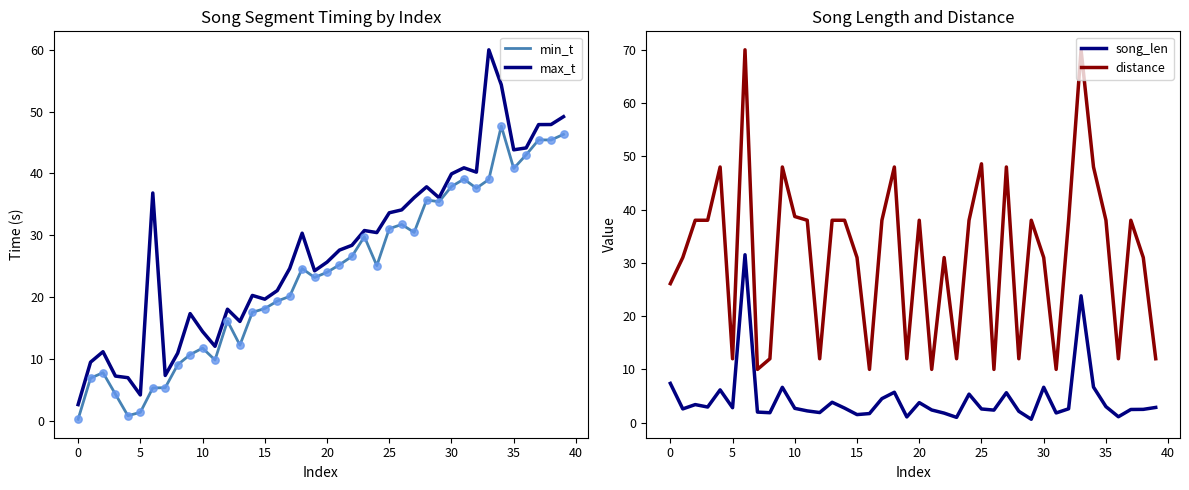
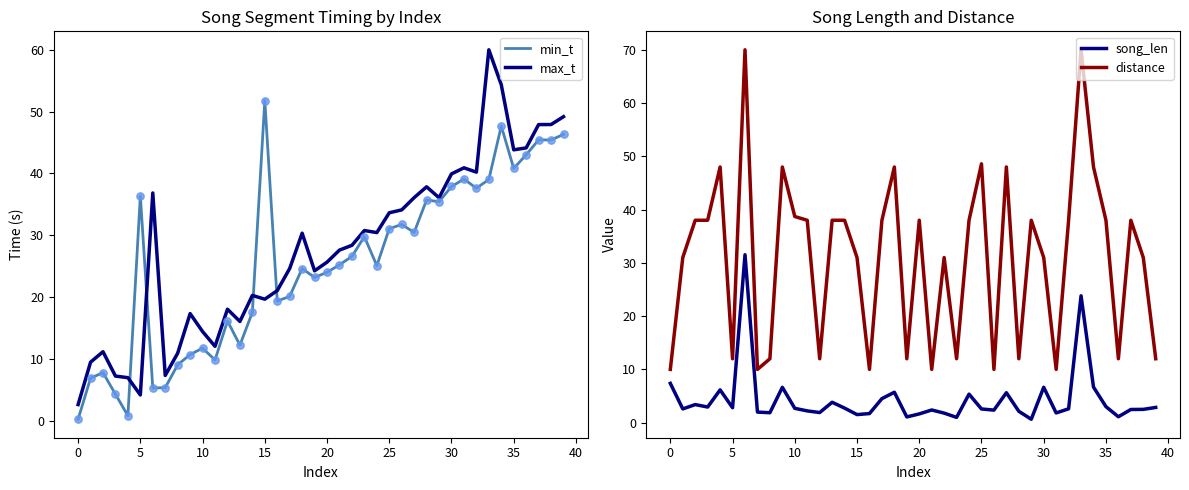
  {
    "Song Segment Timing by Index": {
      "min_t": {
        "0": 0,
-       "5": 1,
+       "5": 36,
        "10": 12,
-       "15": 18,
+       "15": 52,
        "20": 24,
        "25": 31,
        "30": 38,
        "35": 41
      },
      "max_t": {
        "0": 3,
        "5": 4,
        "10": 14,
        "15": 20,
        "20": 26,
        "25": 34,
        "30": 40,
        "35": 44
      }
    },
    "Song Length and Distance": {
      "song_len": {
        "0": 7,
        "5": 3,
        "10": 3,
        "15": 2,
-       "20": 4,
+       "20": 2,
        "25": 3,
        "30": 7,
        "35": 3
      },
      "distance": {
-       "0": 26,
+       "0": 10,
        "5": 12,
        "10": 39,
        "15": 31,
        "20": 38,
        "25": 49,
        "30": 31,
        "35": 38
      }
    }
  }
